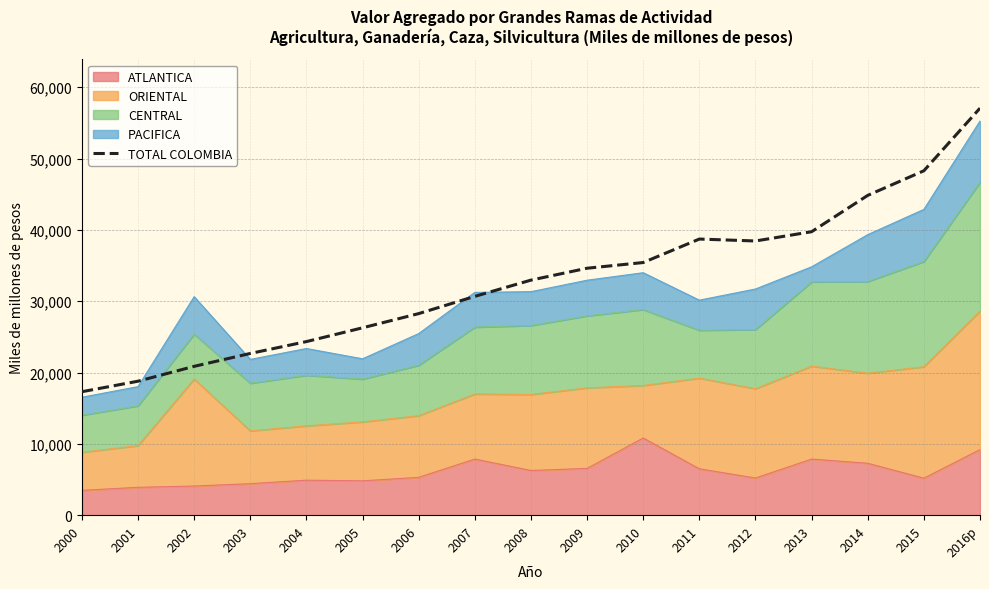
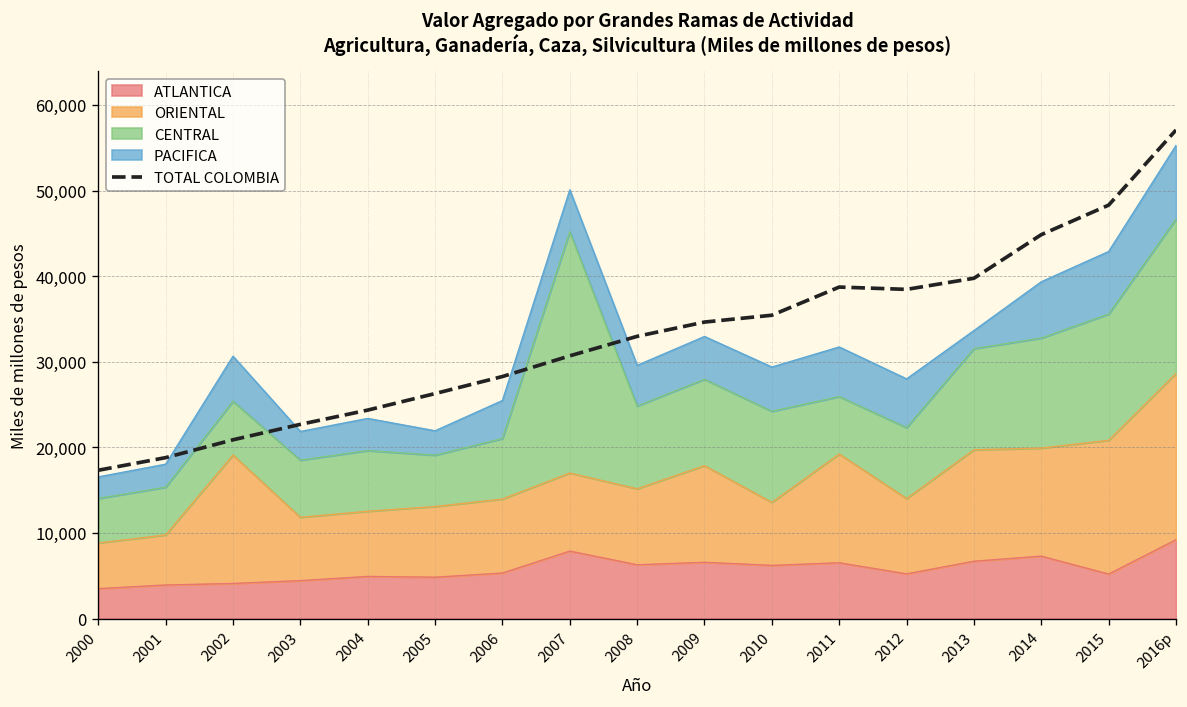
  {
    "ATLANTICA": {
      "2000": "3,000",
      "2001": "4,000",
      "2002": "4,000",
      "2003": "4,000",
      "2004": "5,000",
      "2005": "5,000",
      "2006": "5,000",
      "2007": "8,000",
      "2008": "6,000",
      "2009": "7,000",
-     "2010": "11,000",
+     "2010": "6,000",
      "2011": "7,000",
      "2012": "5,000",
-     "2013": "8,000",
+     "2013": "7,000",
      "2014": "7,000",
      "2015": "5,000",
      "2016p": "9,000"
    },
    "ORIENTAL": {
      "2000": "5,000",
      "2001": "6,000",
      "2002": "15,000",
      "2003": "7,000",
      "2004": "8,000",
      "2005": "8,000",
      "2006": "9,000",
      "2007": "9,000",
-     "2008": "11,000",
+     "2008": "9,000",
      "2009": "11,000",
      "2010": "7,000",
      "2011": "13,000",
-     "2012": "13,000",
+     "2012": "9,000",
      "2013": "13,000",
      "2014": "13,000",
      "2015": "16,000",
      "2016p": "19,000"
    },
    "CENTRAL": {
      "2000": "5,000",
      "2001": "6,000",
      "2002": "6,000",
      "2003": "7,000",
      "2004": "7,000",
      "2005": "6,000",
      "2006": "7,000",
-     "2007": "9,000",
+     "2007": "28,000",
      "2008": "10,000",
      "2009": "10,000",
      "2010": "11,000",
      "2011": "7,000",
      "2012": "8,000",
      "2013": "12,000",
      "2014": "13,000",
      "2015": "15,000",
      "2016p": "18,000"
    },
    "PACIFICA": {
      "2000": "3,000",
      "2001": "3,000",
      "2002": "5,000",
      "2003": "3,000",
      "2004": "4,000",
      "2005": "3,000",
      "2006": "4,000",
      "2007": "5,000",
      "2008": "5,000",
      "2009": "5,000",
      "2010": "5,000",
-     "2011": "4,000",
+     "2011": "6,000",
      "2012": "6,000",
      "2013": "2,000",
      "2014": "7,000",
      "2015": "7,000",
      "2016p": "9,000"
    },
    "TOTAL COLOMBIA": {
      "2000": "17,000",
      "2001": "19,000",
      "2002": "21,000",
      "2003": "23,000",
      "2004": "24,000",
      "2005": "26,000",
      "2006": "28,000",
      "2007": "31,000",
      "2008": "33,000",
      "2009": "35,000",
      "2010": "35,000",
      "2011": "39,000",
      "2012": "38,000",
      "2013": "40,000",
      "2014": "45,000",
      "2015": "48,000",
      "2016p": "57,000"
    }
  }
